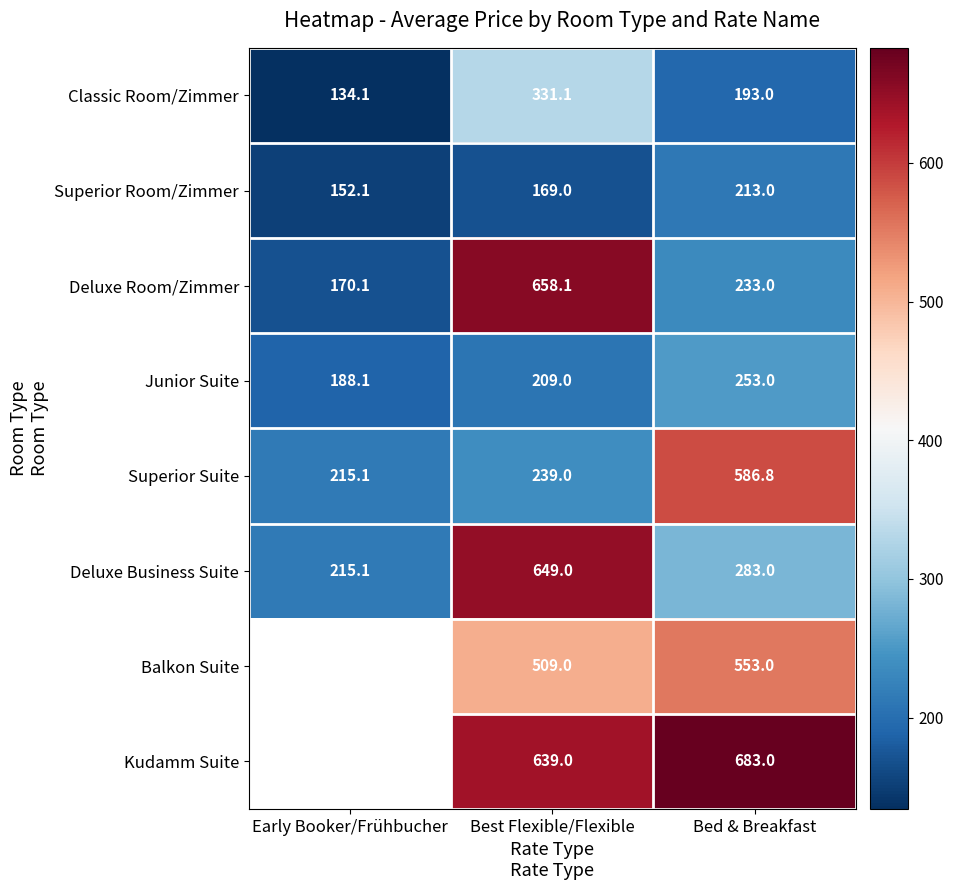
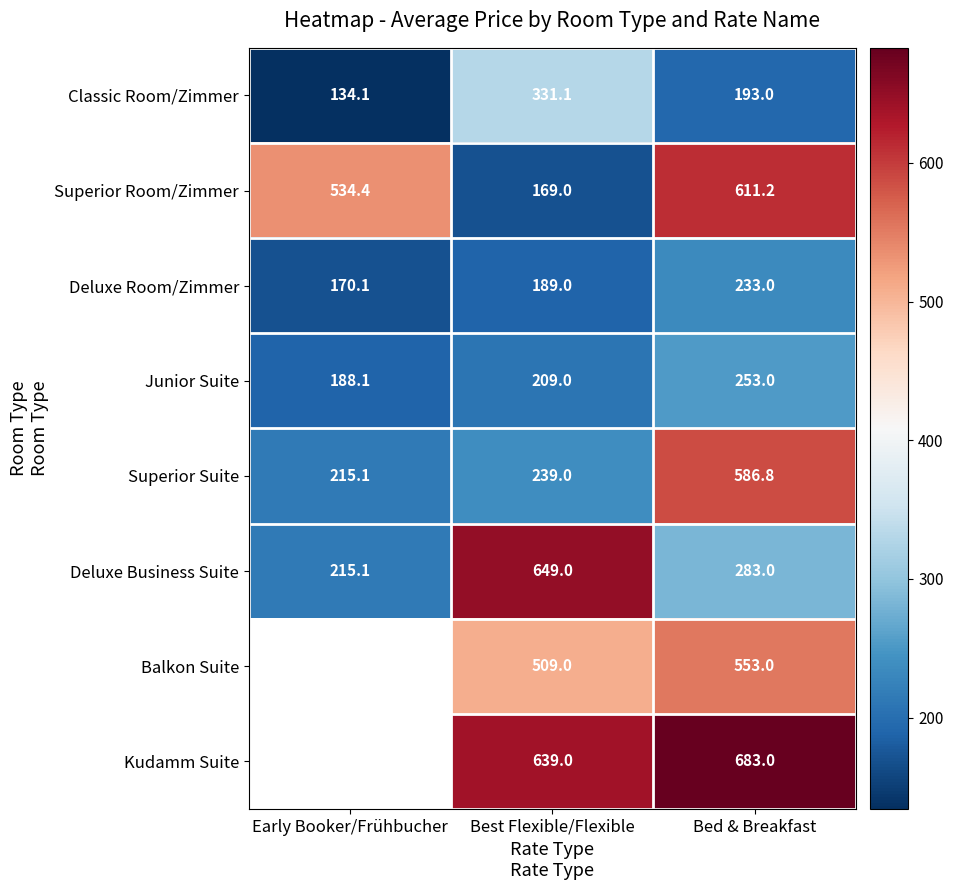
  {
    "Classic Room/Zimmer": {
      "Early Booker/Frühbucher": 134.1,
      "Best Flexible/Flexible": 331.1,
      "Bed & Breakfast": 193.0
    },
    "Superior Room/Zimmer": {
-     "Early Booker/Frühbucher": 152.1,
+     "Early Booker/Frühbucher": 534.4,
      "Best Flexible/Flexible": 169.0,
-     "Bed & Breakfast": 213.0
+     "Bed & Breakfast": 611.2
    },
    "Deluxe Room/Zimmer": {
      "Early Booker/Frühbucher": 170.1,
-     "Best Flexible/Flexible": 658.1,
+     "Best Flexible/Flexible": 189.0,
      "Bed & Breakfast": 233.0
    },
    "Junior Suite": {
      "Early Booker/Frühbucher": 188.1,
      "Best Flexible/Flexible": 209.0,
      "Bed & Breakfast": 253.0
    },
    "Superior Suite": {
      "Early Booker/Frühbucher": 215.1,
      "Best Flexible/Flexible": 239.0,
      "Bed & Breakfast": 586.8
    },
    "Deluxe Business Suite": {
      "Early Booker/Frühbucher": 215.1,
      "Best Flexible/Flexible": 649.0,
      "Bed & Breakfast": 283.0
    },
    "Balkon Suite": {
      "Best Flexible/Flexible": 509.0,
      "Bed & Breakfast": 553.0
    },
    "Kudamm Suite": {
      "Best Flexible/Flexible": 639.0,
      "Bed & Breakfast": 683.0
    }
  }
